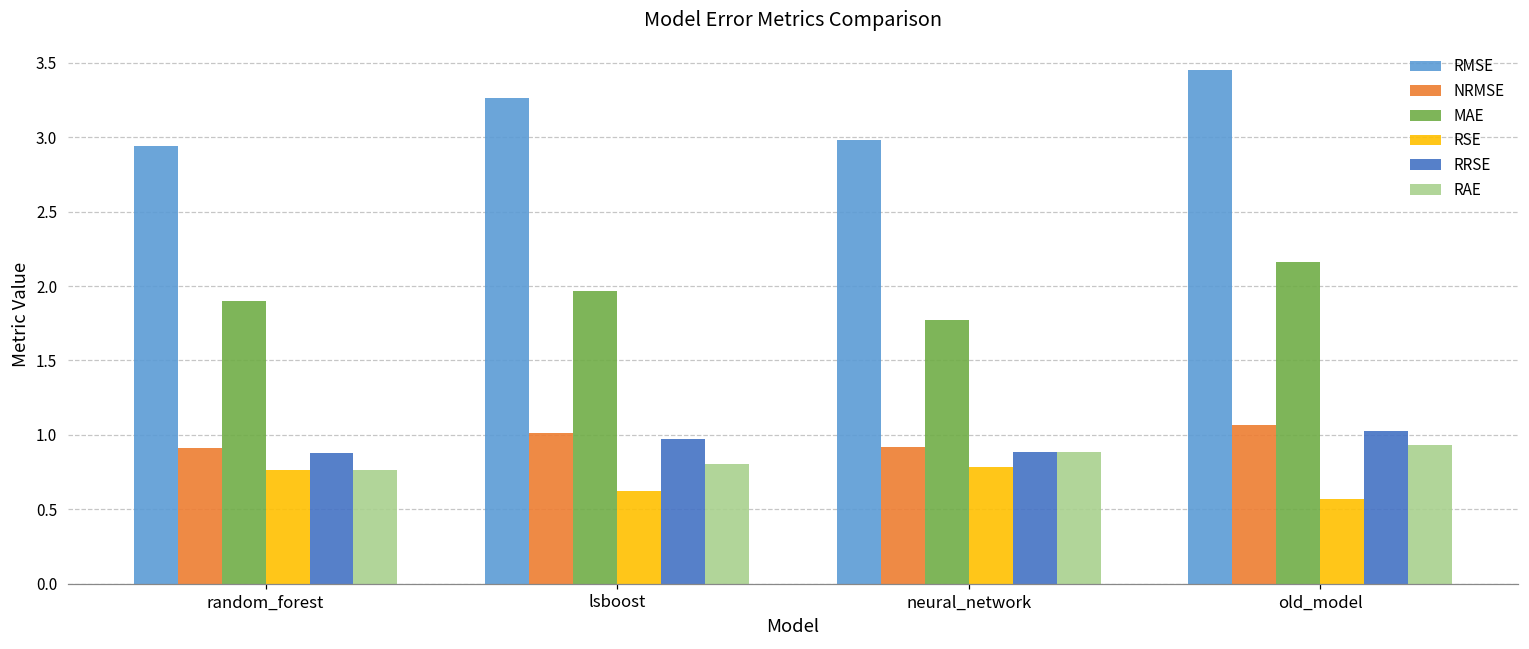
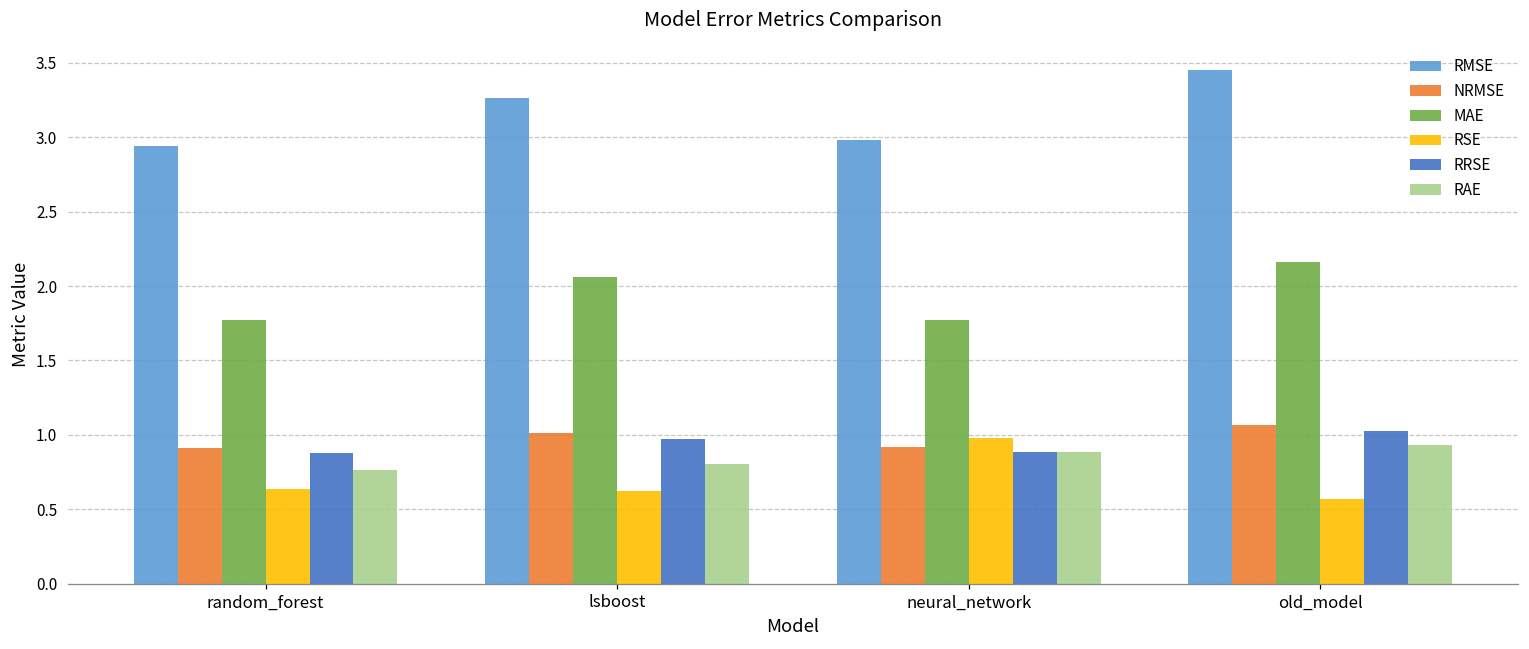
  {
    "NRMSE": {
      "random_forest": 0.91,
      "lsboost": 1.01,
      "neural_network": 0.92,
      "old_model": 1.07
    },
    "MAE": {
-     "random_forest": 1.90,
-     "lsboost": 1.97,
+     "random_forest": 1.77,
+     "lsboost": 2.06,
      "neural_network": 1.77,
      "old_model": 2.16
    },
    "RSE": {
-     "random_forest": 0.77,
+     "random_forest": 0.63,
      "lsboost": 0.62,
-     "neural_network": 0.79,
+     "neural_network": 0.98,
      "old_model": 0.57
    },
    "RAE": {
      "random_forest": 0.76,
      "lsboost": 0.80,
      "neural_network": 0.88,
      "old_model": 0.93
    }
  }
